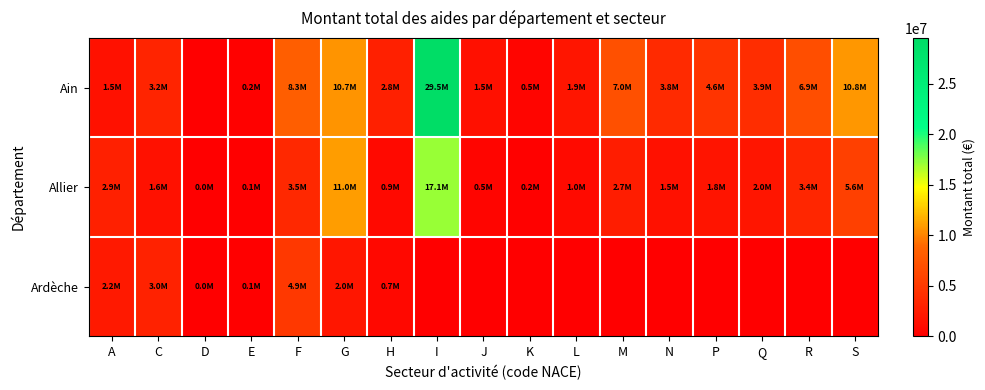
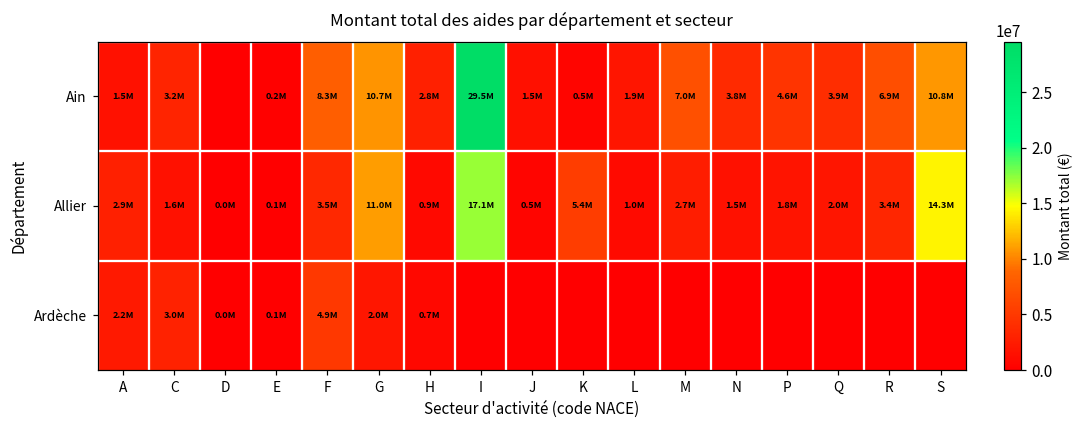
  {
    "Ain": {
      "A": "1.5M",
      "C": "3.2M",
      "E": "0.2M",
      "F": "8.3M",
      "G": "10.7M",
      "H": "2.8M",
      "I": "29.5M",
      "J": "1.5M",
      "K": "0.5M",
      "L": "1.9M",
      "M": "7.0M",
      "N": "3.8M",
      "P": "4.6M",
      "Q": "3.9M",
      "R": "6.9M",
      "S": "10.8M"
    },
    "Allier": {
      "A": "2.9M",
      "C": "1.6M",
      "D": "0.0M",
      "E": "0.1M",
      "F": "3.5M",
      "G": "11.0M",
      "H": "0.9M",
      "I": "17.1M",
      "J": "0.5M",
-     "K": "0.2M",
+     "K": "5.4M",
      "L": "1.0M",
      "M": "2.7M",
      "N": "1.5M",
      "P": "1.8M",
      "Q": "2.0M",
      "R": "3.4M",
-     "S": "5.6M"
+     "S": "14.3M"
    },
    "Ardèche": {
      "A": "2.2M",
      "C": "3.0M",
      "D": "0.0M",
      "E": "0.1M",
      "F": "4.9M",
      "G": "2.0M",
      "H": "0.7M"
    }
  }
